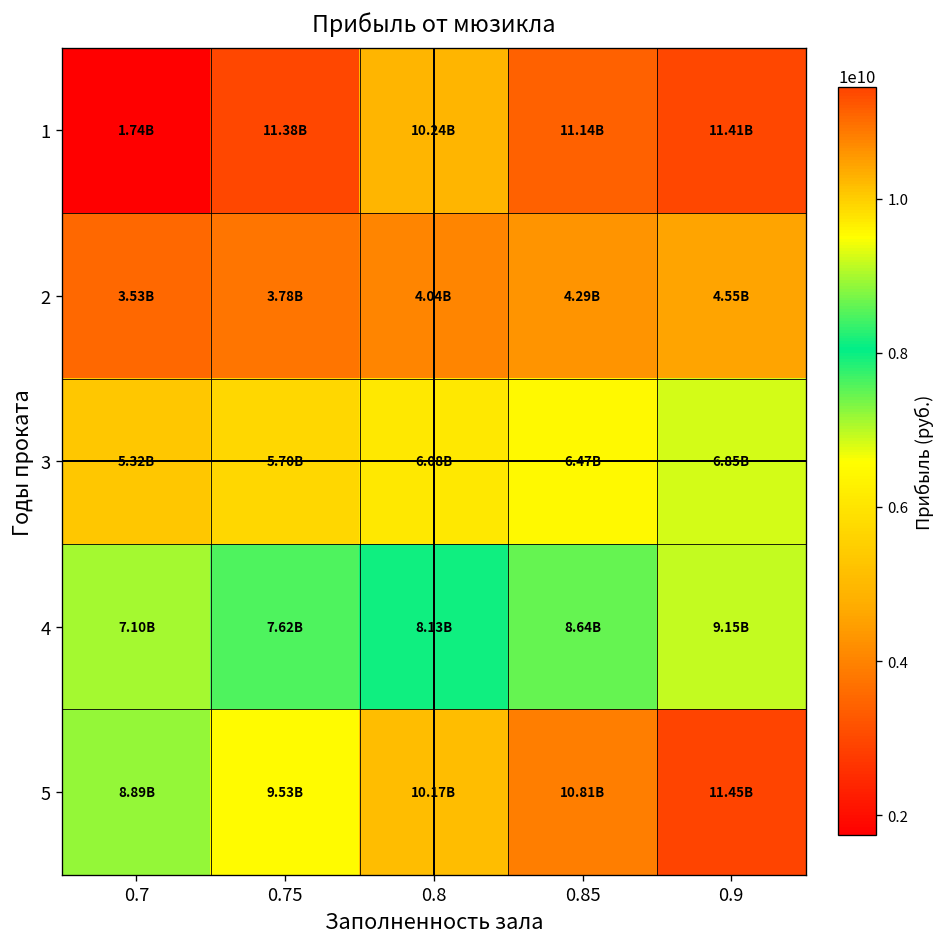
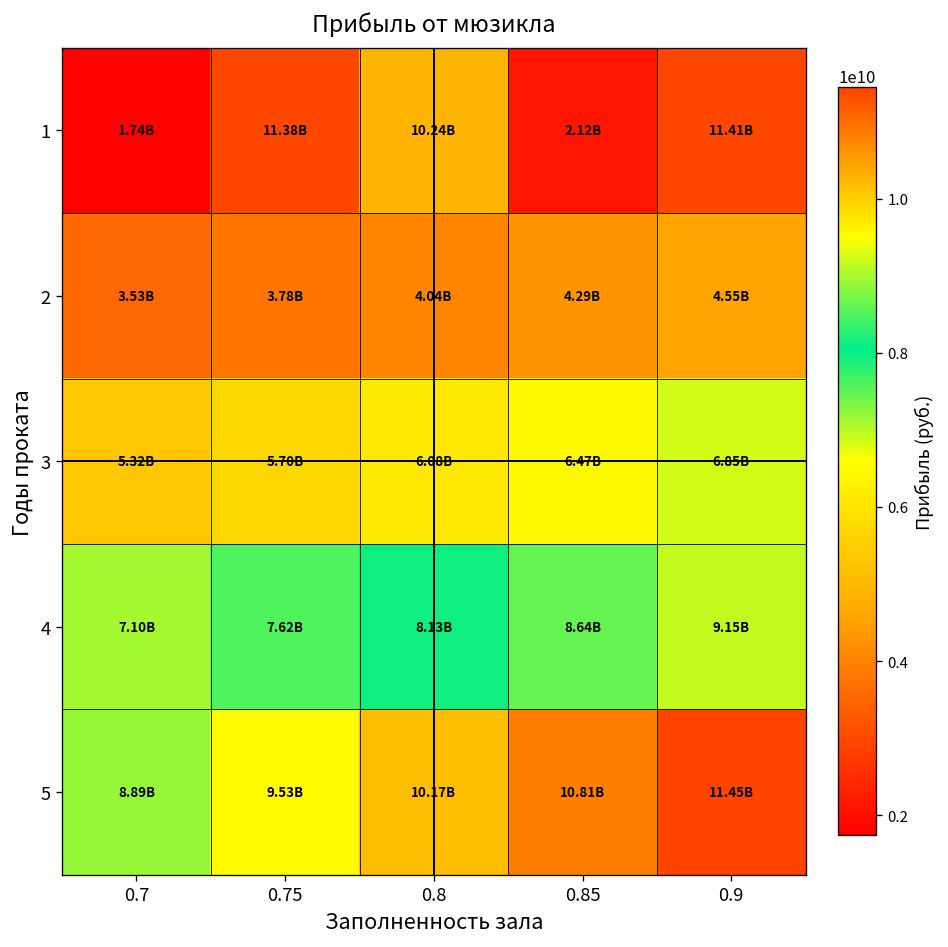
  {
    "1": {
      "0.7": "1.74B",
      "0.75": "11.38B",
      "0.8": "10.24B",
-     "0.85": "11.14B",
+     "0.85": "2.12B",
      "0.9": "11.41B"
    },
    "2": {
      "0.7": "3.53B",
      "0.75": "3.78B",
      "0.8": "4.04B",
      "0.85": "4.29B",
      "0.9": "4.55B"
    },
    "3": {
      "0.7": "5.32B",
      "0.75": "5.70B",
      "0.8": "6.08B",
      "0.85": "6.47B",
      "0.9": "6.85B"
    },
    "4": {
      "0.7": "7.10B",
      "0.75": "7.62B",
      "0.8": "8.13B",
      "0.85": "8.64B",
      "0.9": "9.15B"
    },
    "5": {
      "0.7": "8.89B",
      "0.75": "9.53B",
      "0.8": "10.17B",
      "0.85": "10.81B",
      "0.9": "11.45B"
    }
  }
